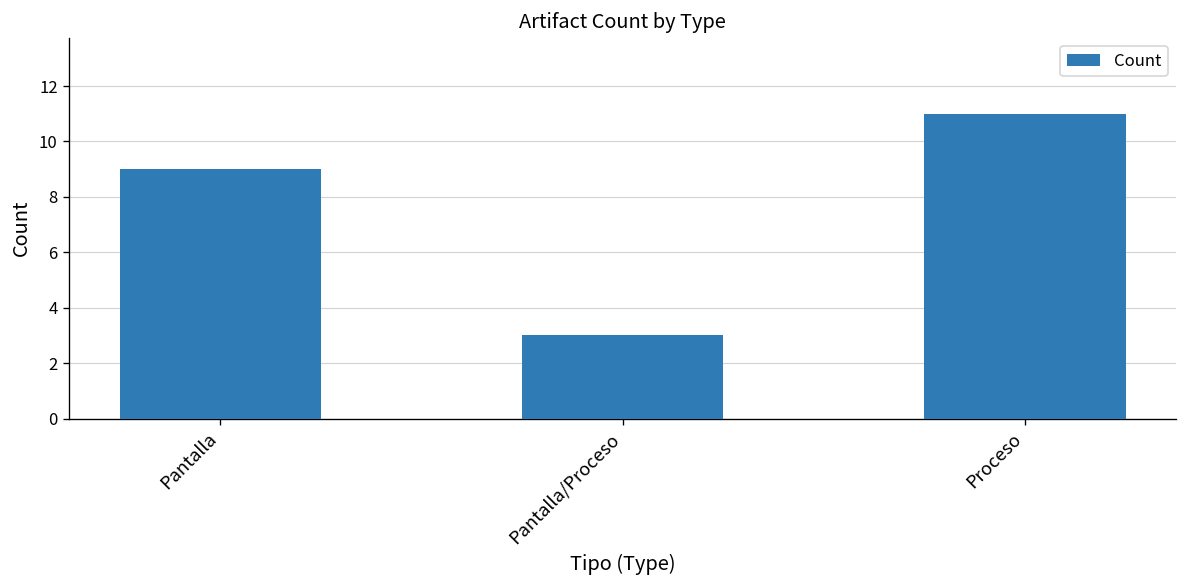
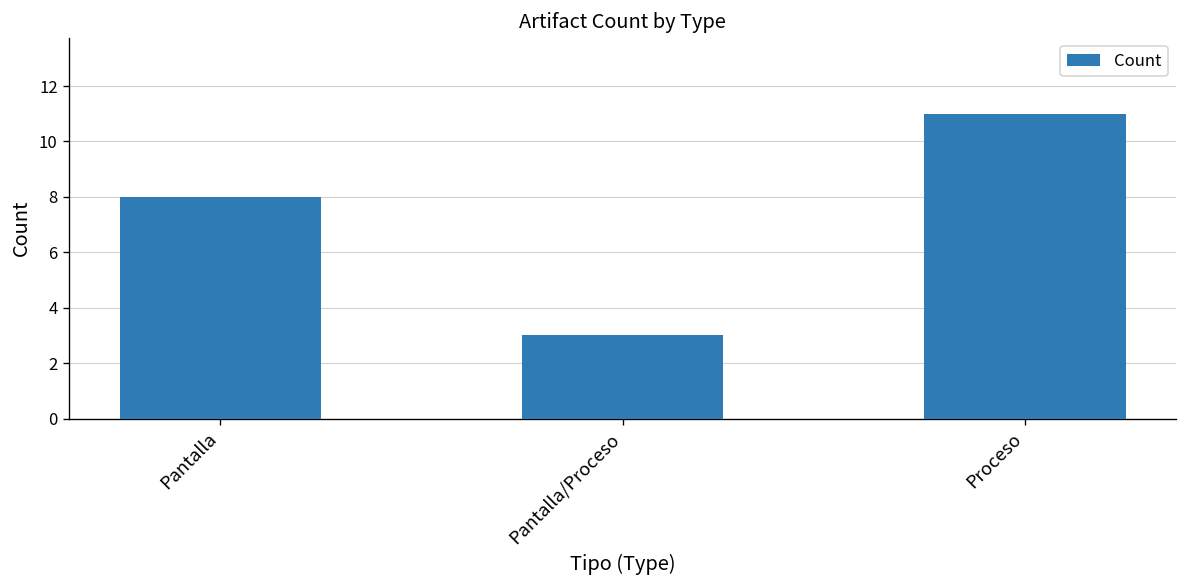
  {
-   "Pantalla": 9,
+   "Pantalla": 8,
    "Pantalla/Proceso": 3,
    "Proceso": 11
  }
